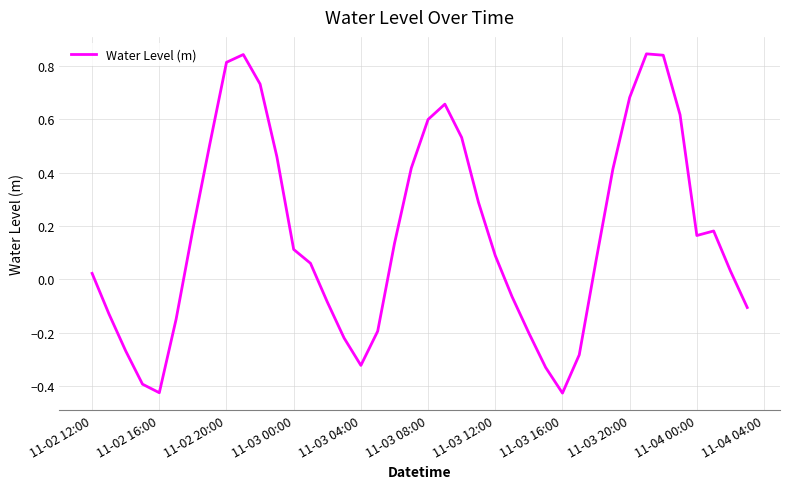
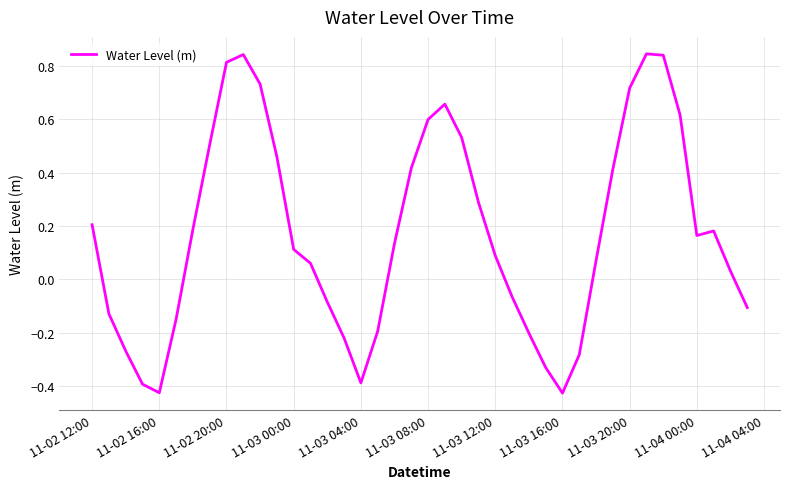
  {
-   "11-02 12:00": 0.02,
+   "11-02 12:00": 0.20,
    "11-02 16:00": -0.43,
    "11-02 20:00": 0.81,
    "11-03 00:00": 0.11,
-   "11-03 04:00": -0.32,
+   "11-03 04:00": -0.39,
    "11-03 08:00": 0.60,
    "11-03 12:00": 0.09,
    "11-03 16:00": -0.43,
-   "11-03 20:00": 0.68,
+   "11-03 20:00": 0.72,
    "11-04 00:00": 0.16
  }
